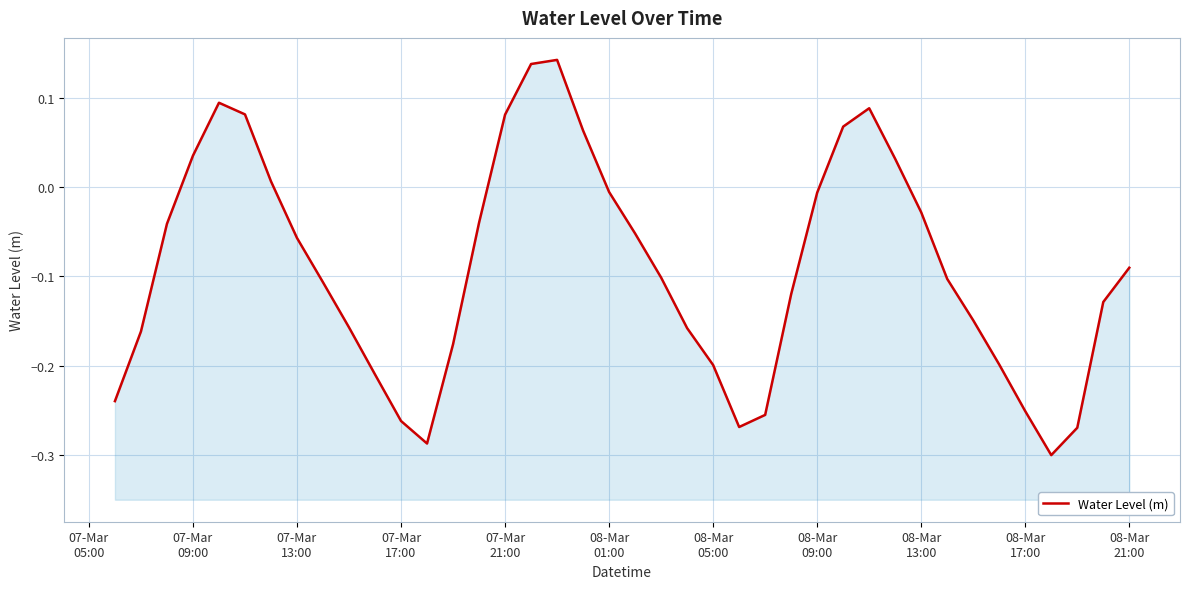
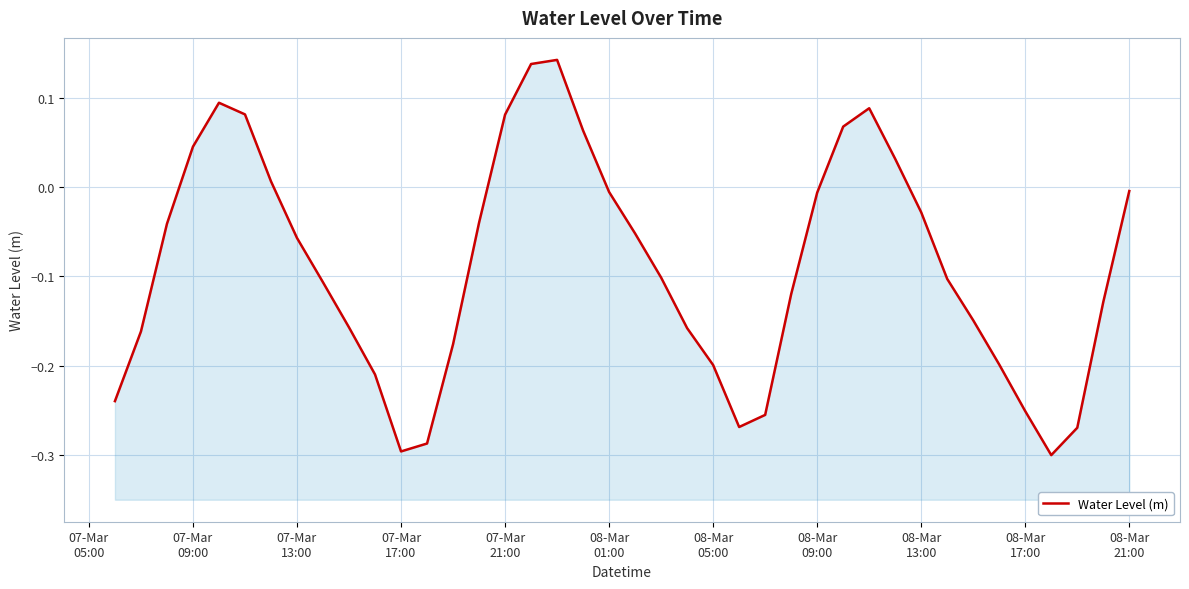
  {
-   "07-Mar 09:00": 0.04,
+   "07-Mar 09:00": 0.05,
    "07-Mar 13:00": -0.06,
-   "07-Mar 17:00": -0.26,
+   "07-Mar 17:00": -0.30,
    "07-Mar 21:00": 0.08,
    "08-Mar 01:00": -0.01,
    "08-Mar 05:00": -0.20,
    "08-Mar 09:00": -0.01,
    "08-Mar 13:00": -0.03,
    "08-Mar 17:00": -0.25,
-   "08-Mar 21:00": -0.09
+   "08-Mar 21:00": 0.00
  }
